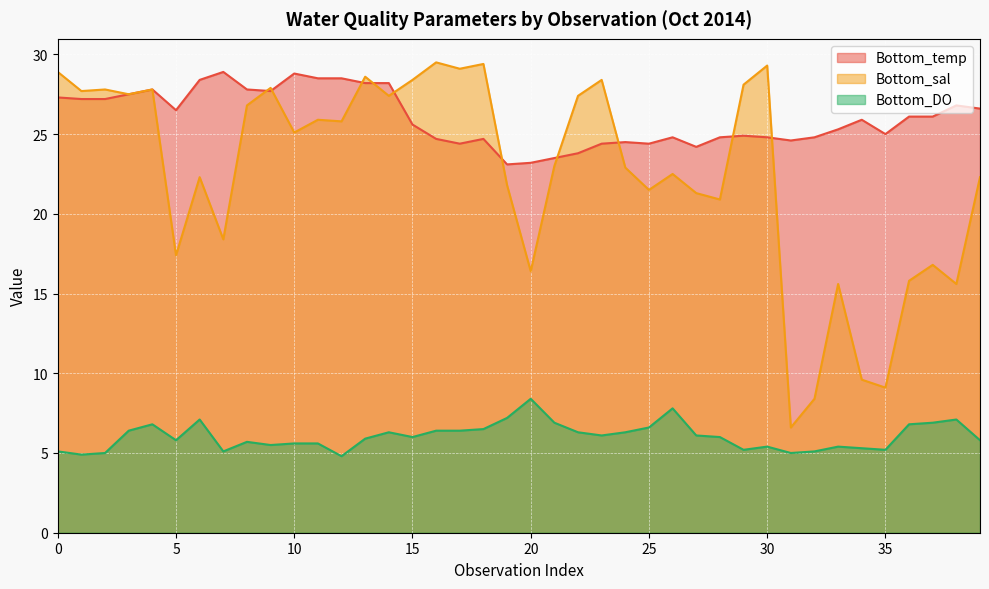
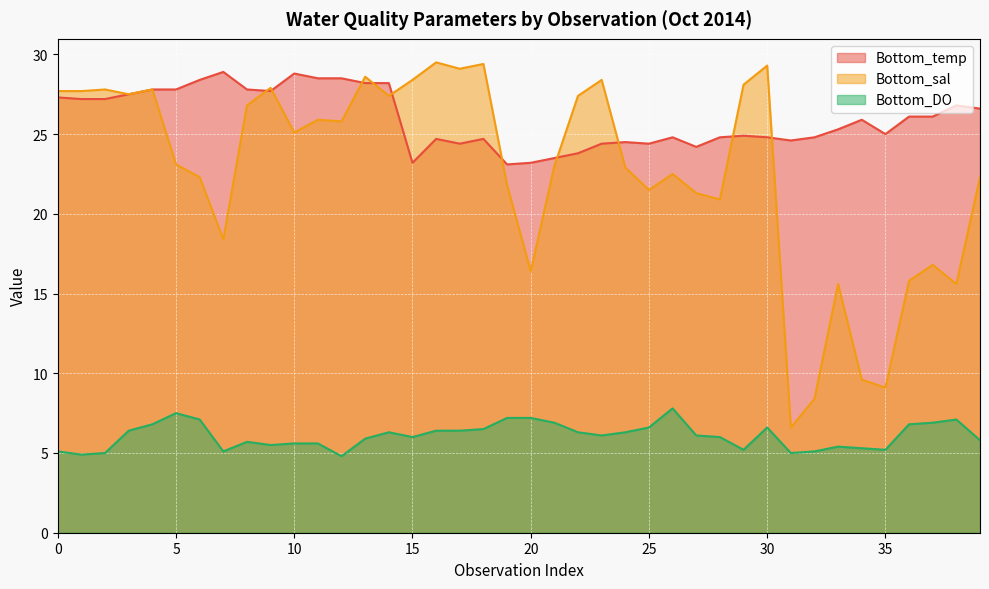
  {
    "Bottom_temp": {
      "0": 27.3,
-     "5": 26.5,
+     "5": 27.8,
      "10": 28.8,
-     "15": 25.6,
+     "15": 23.2,
      "20": 23.2,
      "25": 24.4,
      "30": 24.8,
      "35": 25.0
    },
    "Bottom_sal": {
-     "0": 28.9,
-     "5": 17.4,
+     "0": 27.7,
+     "5": 23.1,
      "10": 25.1,
      "15": 28.4,
      "20": 16.4,
      "25": 21.5,
      "30": 29.3,
      "35": 9.1
    },
    "Bottom_DO": {
      "0": 5.1,
-     "5": 5.8,
+     "5": 7.5,
      "10": 5.6,
      "15": 6.0,
-     "20": 8.4,
+     "20": 7.2,
      "25": 6.6,
-     "30": 5.4,
+     "30": 6.6,
      "35": 5.2
    }
  }
